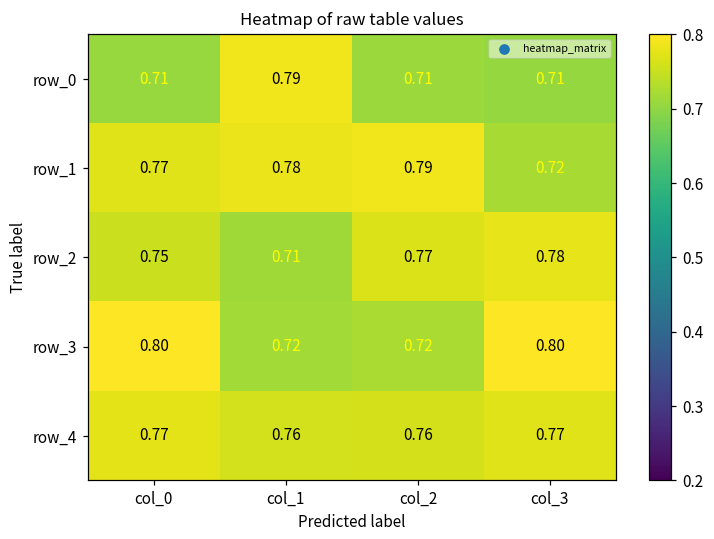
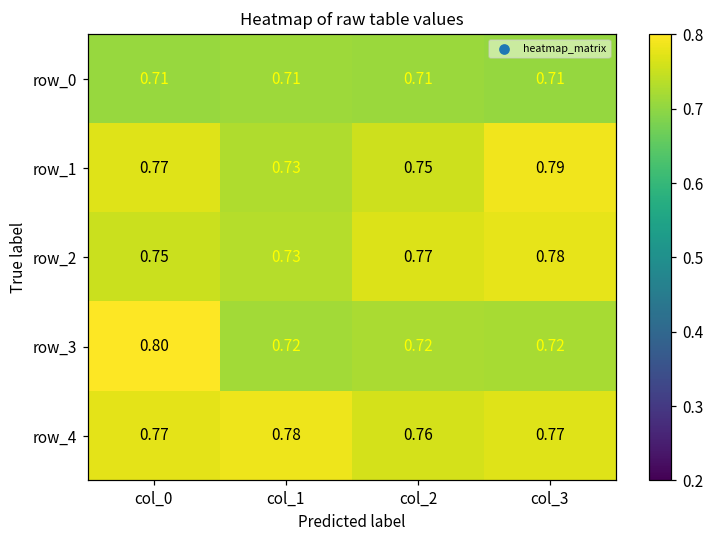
  {
    "row_0": {
      "col_0": 0.71,
-     "col_1": 0.79,
+     "col_1": 0.71,
      "col_2": 0.71,
      "col_3": 0.71
    },
    "row_1": {
      "col_0": 0.77,
-     "col_1": 0.78,
-     "col_2": 0.79,
-     "col_3": 0.72
+     "col_1": 0.73,
+     "col_2": 0.75,
+     "col_3": 0.79
    },
    "row_2": {
      "col_0": 0.75,
-     "col_1": 0.71,
+     "col_1": 0.73,
      "col_2": 0.77,
      "col_3": 0.78
    },
    "row_3": {
      "col_0": 0.80,
      "col_1": 0.72,
      "col_2": 0.72,
-     "col_3": 0.80
+     "col_3": 0.72
    },
    "row_4": {
      "col_0": 0.77,
-     "col_1": 0.76,
+     "col_1": 0.78,
      "col_2": 0.76,
      "col_3": 0.77
    }
  }
